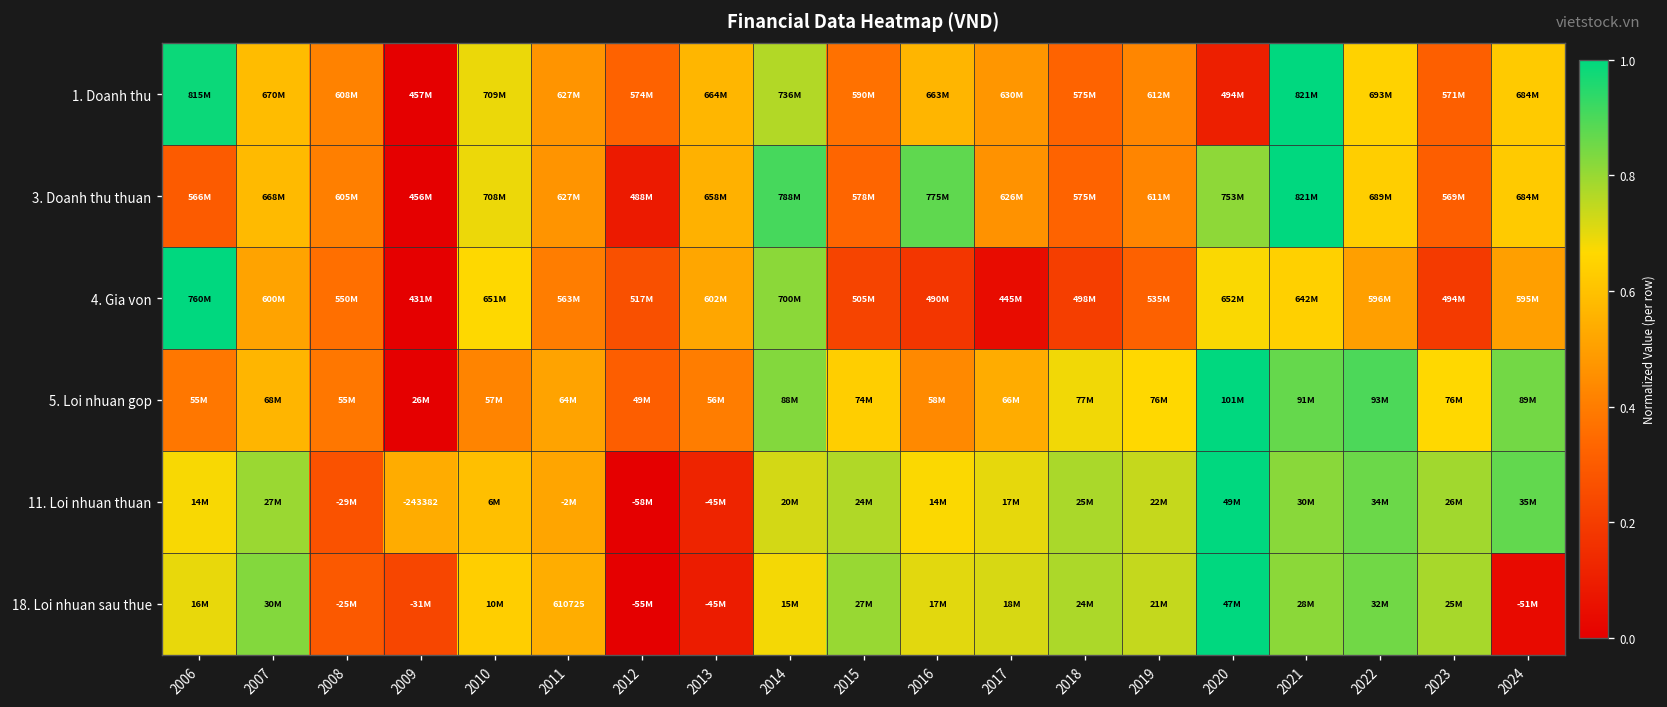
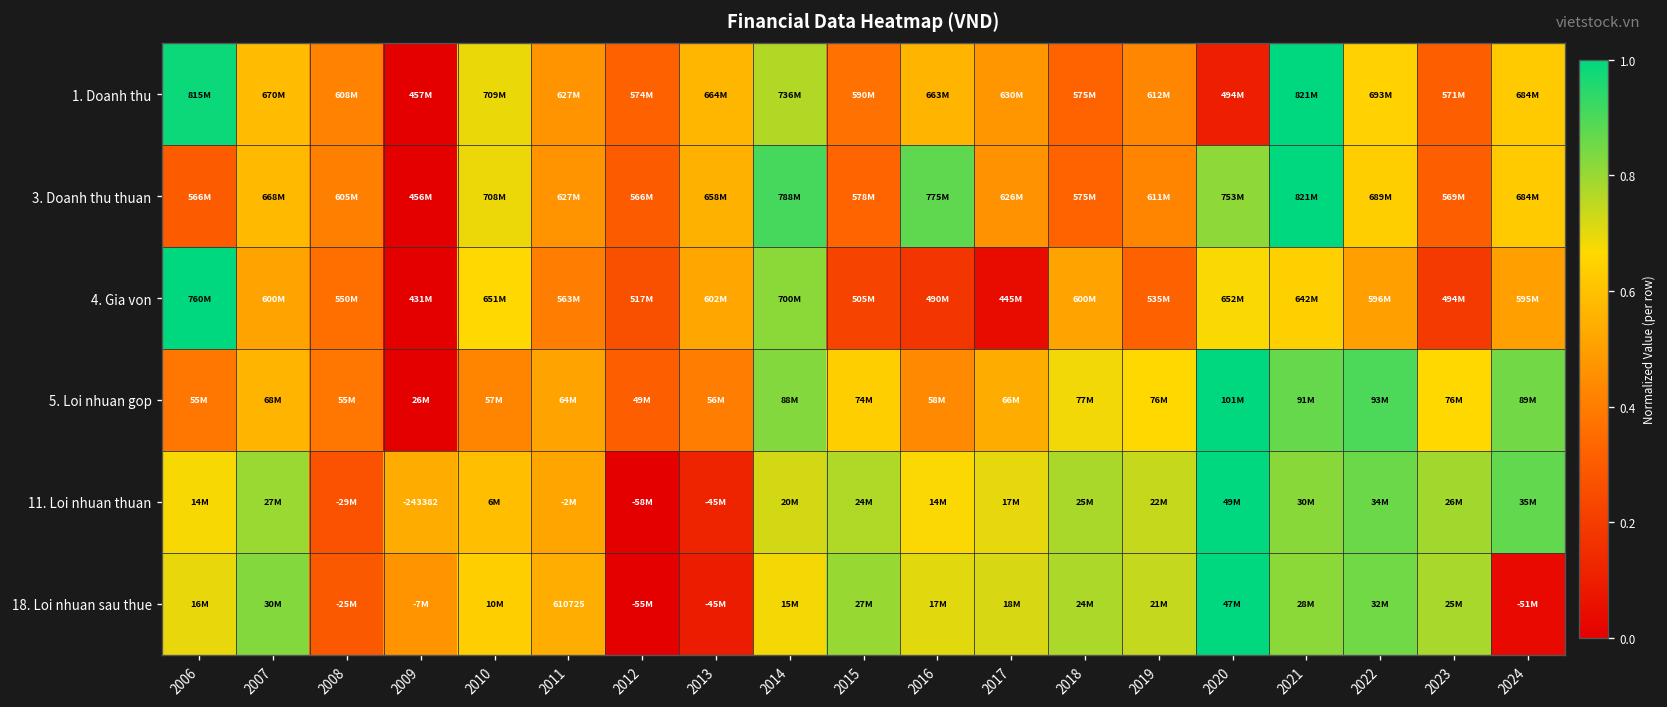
  {
    "1. Doanh thu": {
      "2006": "815M",
      "2007": "670M",
      "2008": "608M",
      "2009": "457M",
      "2010": "709M",
      "2011": "627M",
      "2012": "574M",
      "2013": "664M",
      "2014": "736M",
      "2015": "590M",
      "2016": "663M",
      "2017": "630M",
      "2018": "575M",
      "2019": "612M",
      "2020": "494M",
      "2021": "821M",
      "2022": "693M",
      "2023": "571M",
      "2024": "684M"
    },
    "3. Doanh thu thuan": {
      "2006": "566M",
      "2007": "668M",
      "2008": "605M",
      "2009": "456M",
      "2010": "708M",
      "2011": "627M",
-     "2012": "488M",
+     "2012": "566M",
      "2013": "658M",
      "2014": "788M",
      "2015": "578M",
      "2016": "775M",
      "2017": "626M",
      "2018": "575M",
      "2019": "611M",
      "2020": "753M",
      "2021": "821M",
      "2022": "689M",
      "2023": "569M",
      "2024": "684M"
    },
    "4. Gia von": {
      "2006": "760M",
      "2007": "600M",
      "2008": "550M",
      "2009": "431M",
      "2010": "651M",
      "2011": "563M",
      "2012": "517M",
      "2013": "602M",
      "2014": "700M",
      "2015": "505M",
      "2016": "490M",
      "2017": "445M",
-     "2018": "498M",
+     "2018": "600M",
      "2019": "535M",
      "2020": "652M",
      "2021": "642M",
      "2022": "596M",
      "2023": "494M",
      "2024": "595M"
    },
    "5. Loi nhuan gop": {
      "2006": "55M",
      "2007": "68M",
      "2008": "55M",
      "2009": "26M",
      "2010": "57M",
      "2011": "64M",
      "2012": "49M",
      "2013": "56M",
      "2014": "88M",
      "2015": "74M",
      "2016": "58M",
      "2017": "66M",
      "2018": "77M",
      "2019": "76M",
      "2020": "101M",
      "2021": "91M",
      "2022": "93M",
      "2023": "76M",
      "2024": "89M"
    },
    "11. Loi nhuan thuan": {
      "2006": "14M",
      "2007": "27M",
      "2008": "-29M",
      "2009": "-243382",
      "2010": "6M",
      "2011": "-2M",
      "2012": "-58M",
      "2013": "-45M",
      "2014": "20M",
      "2015": "24M",
      "2016": "14M",
      "2017": "17M",
      "2018": "25M",
      "2019": "22M",
      "2020": "49M",
      "2021": "30M",
      "2022": "34M",
      "2023": "26M",
      "2024": "35M"
    },
    "18. Loi nhuan sau thue": {
      "2006": "16M",
      "2007": "30M",
      "2008": "-25M",
-     "2009": "-31M",
+     "2009": "-7M",
      "2010": "10M",
      "2011": "610725",
      "2012": "-55M",
      "2013": "-45M",
      "2014": "15M",
      "2015": "27M",
      "2016": "17M",
      "2017": "18M",
      "2018": "24M",
      "2019": "21M",
      "2020": "47M",
      "2021": "28M",
      "2022": "32M",
      "2023": "25M",
      "2024": "-51M"
    }
  }
